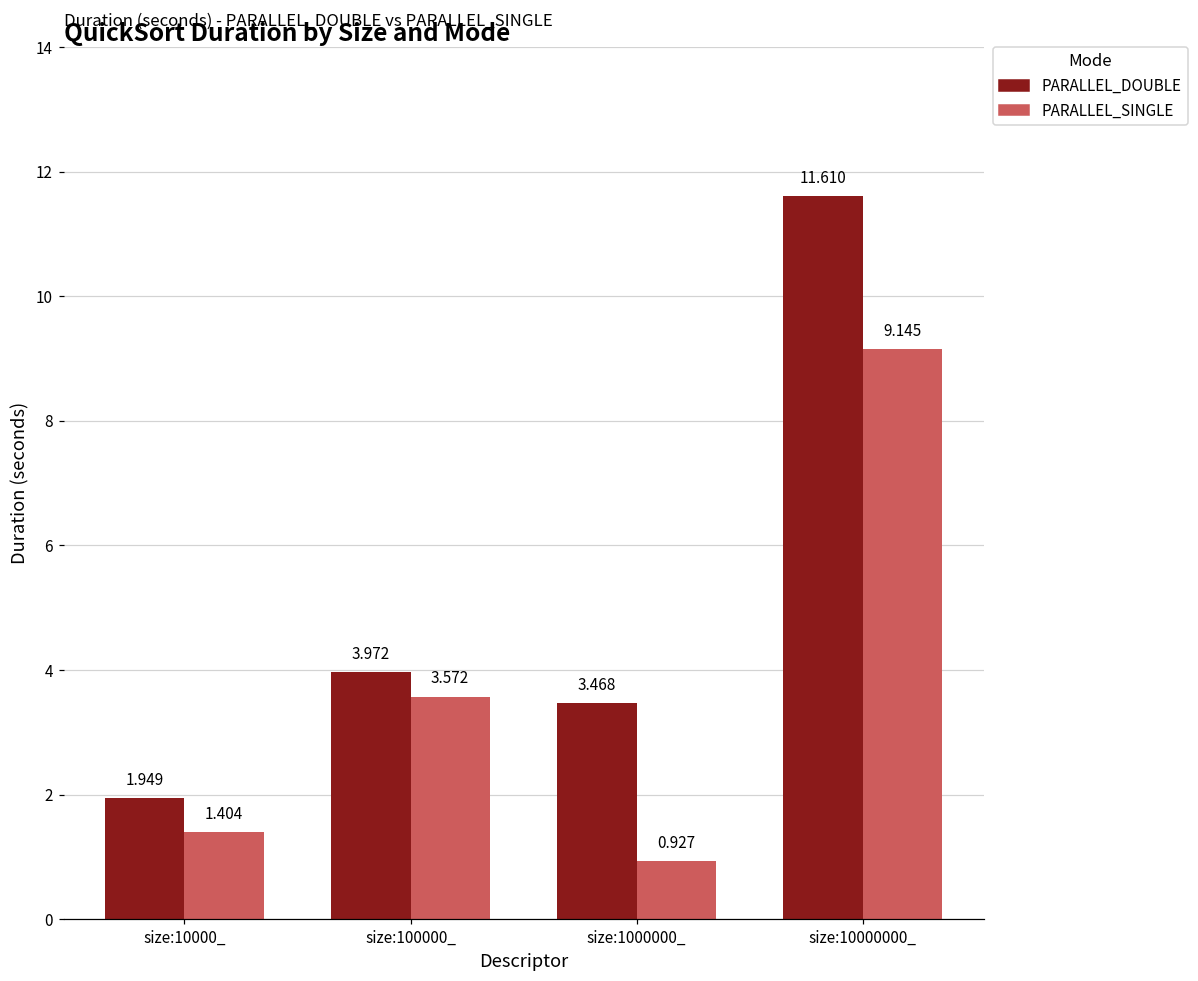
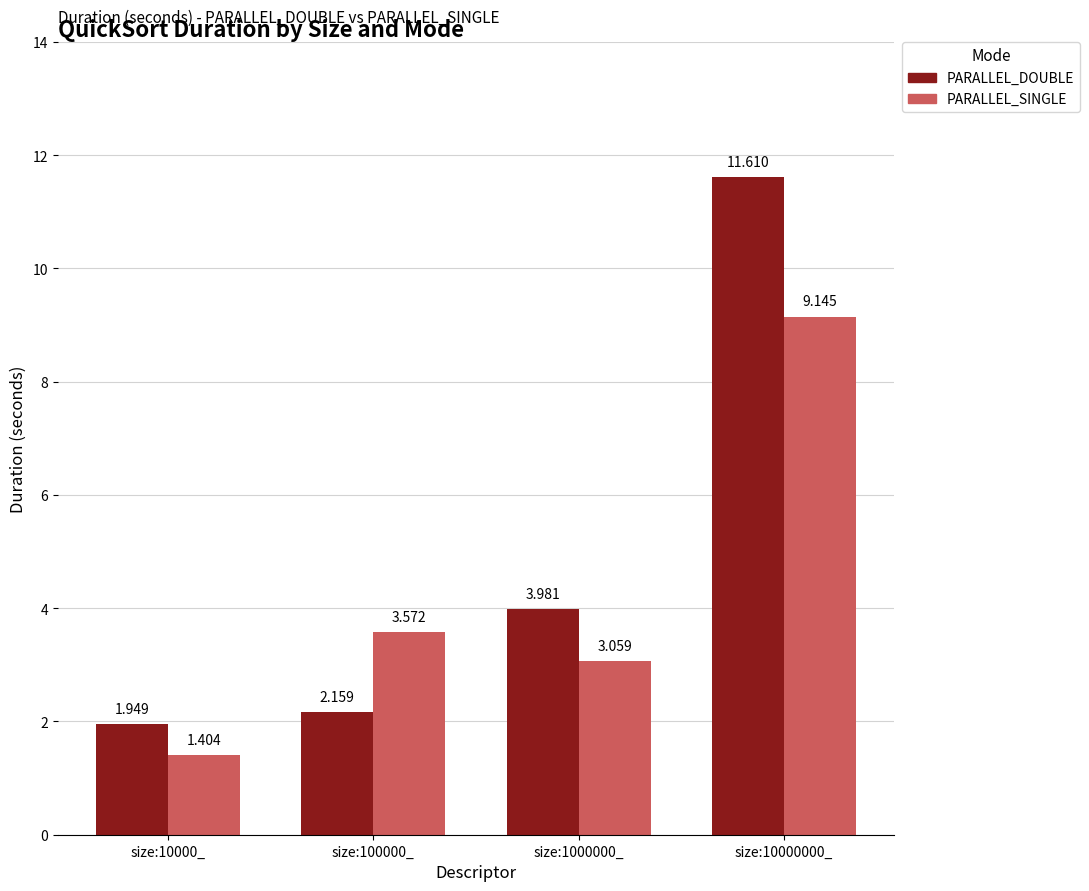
  {
    "PARALLEL_DOUBLE": {
      "size:10000_": 1.949,
-     "size:100000_": 3.972,
-     "size:1000000_": 3.468,
+     "size:100000_": 2.159,
+     "size:1000000_": 3.981,
      "size:10000000_": 11.610
    },
    "PARALLEL_SINGLE": {
      "size:10000_": 1.404,
      "size:100000_": 3.572,
-     "size:1000000_": 0.927,
+     "size:1000000_": 3.059,
      "size:10000000_": 9.145
    }
  }
